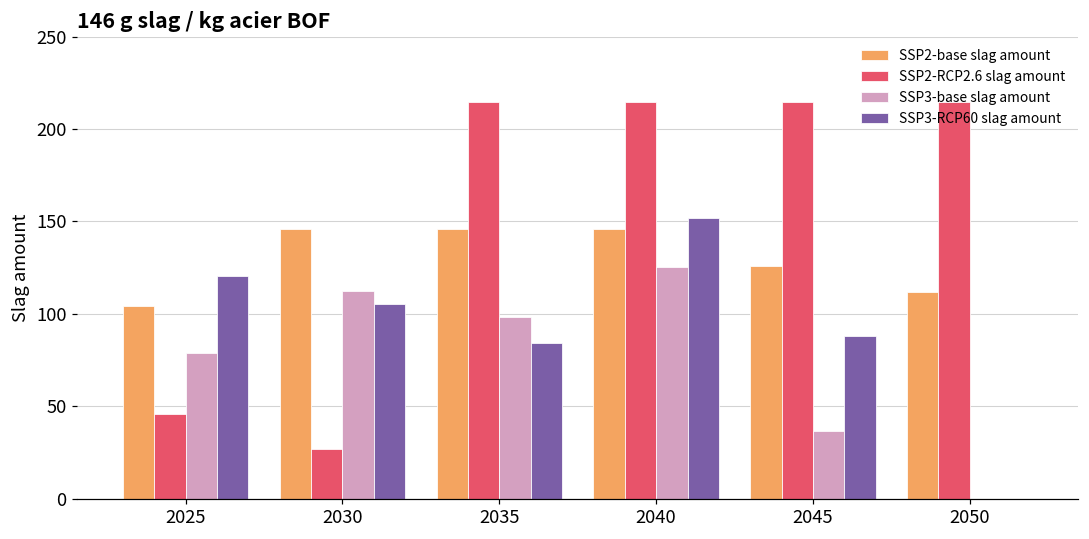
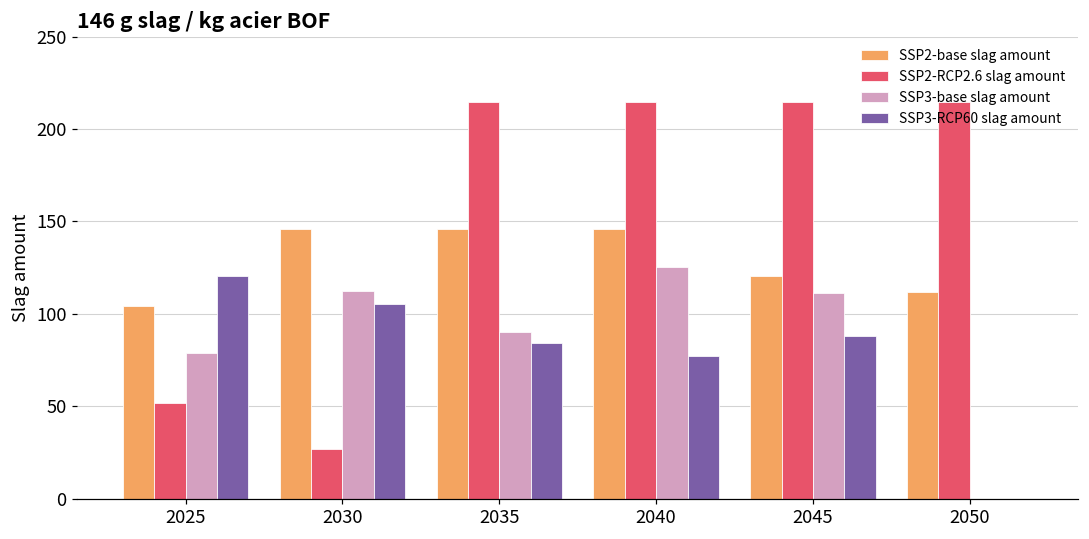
  {
    "SSP2-base slag amount": {
      "2025": 104,
      "2030": 146,
      "2035": 146,
      "2040": 146,
-     "2045": 126,
+     "2045": 120,
      "2050": 112
    },
    "SSP2-RCP2.6 slag amount": {
-     "2025": 46,
+     "2025": 52,
      "2030": 27,
      "2035": 215,
      "2040": 215,
      "2045": 215,
      "2050": 215
    },
    "SSP3-base slag amount": {
      "2025": 79,
      "2030": 112,
-     "2035": 98,
+     "2035": 90,
      "2040": 125,
-     "2045": 37,
+     "2045": 111,
      "2050": 0
    },
    "SSP3-RCP60 slag amount": {
      "2025": 120,
      "2030": 105,
      "2035": 84,
-     "2040": 152,
+     "2040": 77,
      "2045": 88,
      "2050": 0
    }
  }
